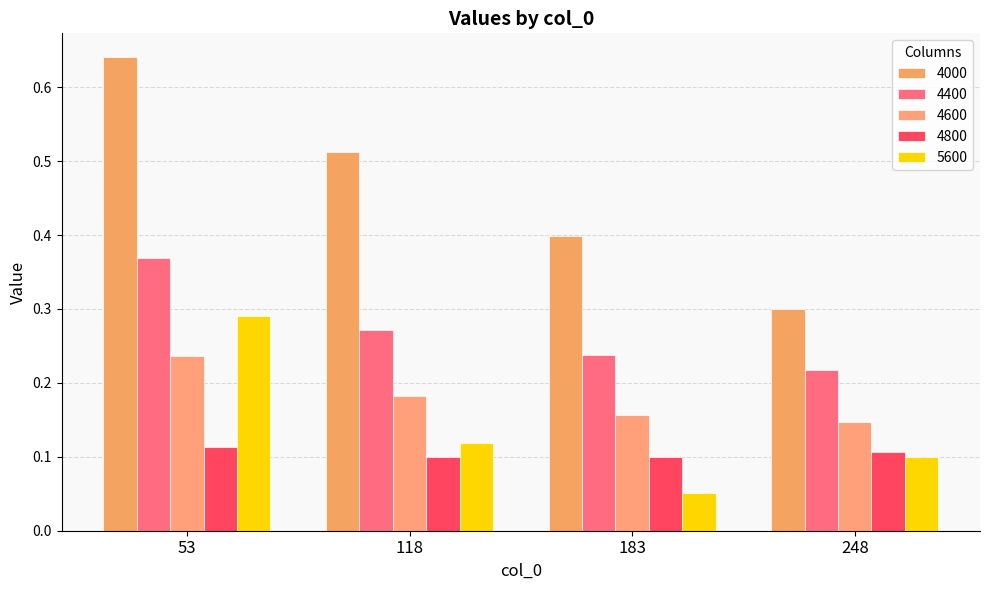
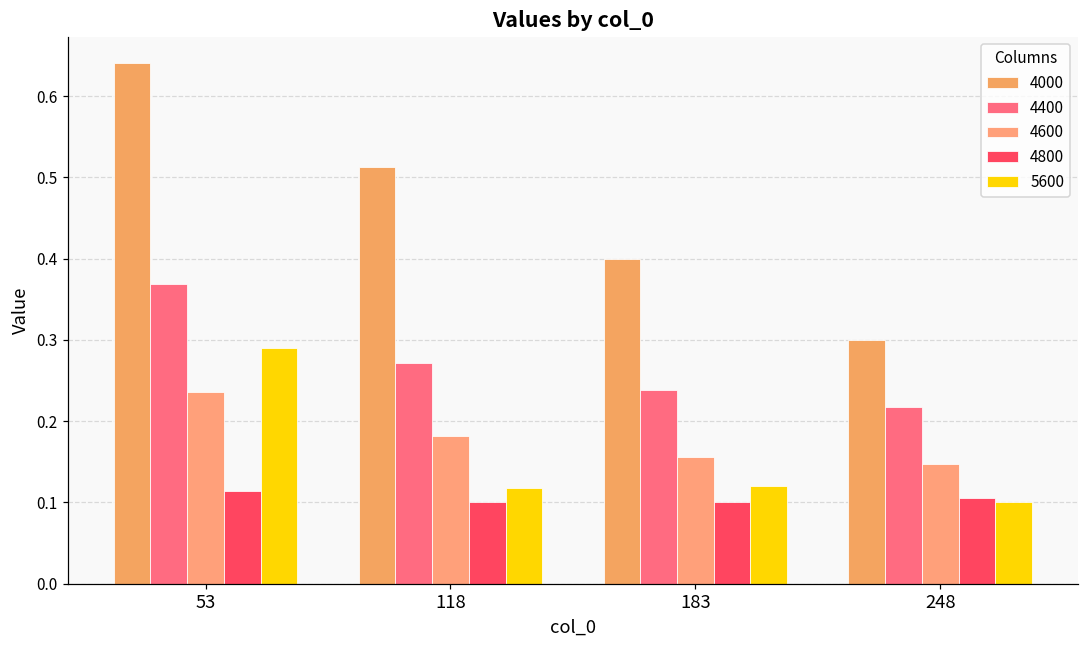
  {
    "5600": {
      "53": 0.29,
      "118": 0.12,
-     "183": 0.05,
+     "183": 0.12,
      "248": 0.10
    }
  }
